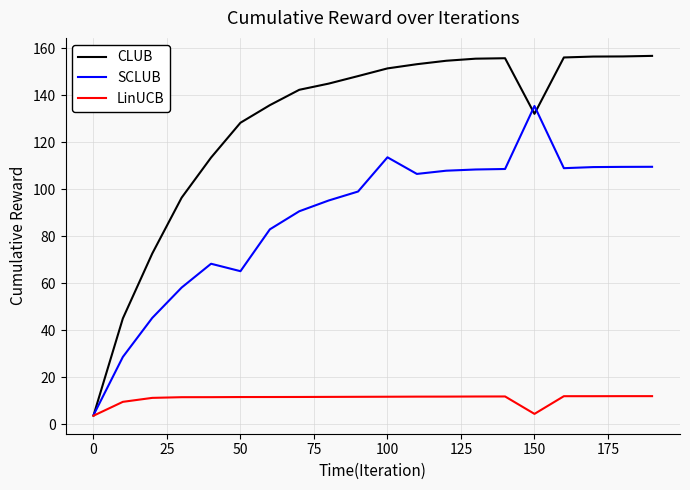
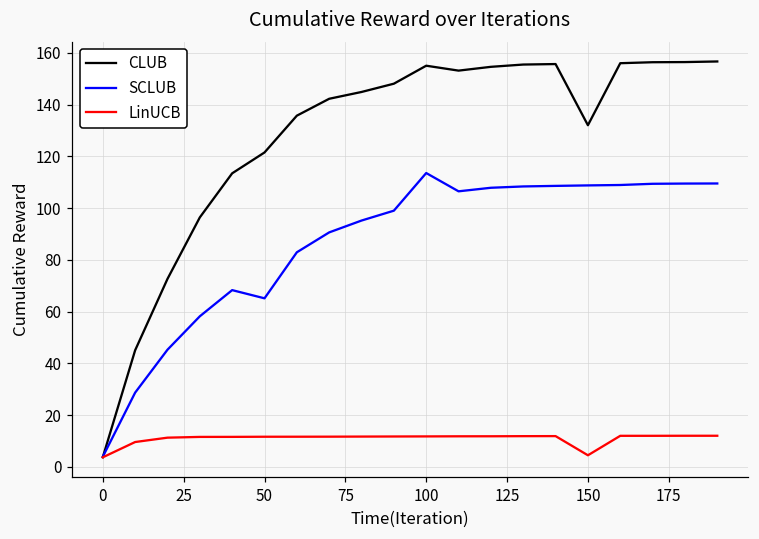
  {
    "CLUB": {
-     "50": 128,
-     "100": 151,
+     "50": 122,
+     "100": 155,
      "150": 132
    },
    "SCLUB": {
      "50": 65,
      "100": 114,
-     "150": 135
+     "150": 109
    },
    "LinUCB": {
      "50": 12,
      "100": 12,
      "150": 4
    }
  }
